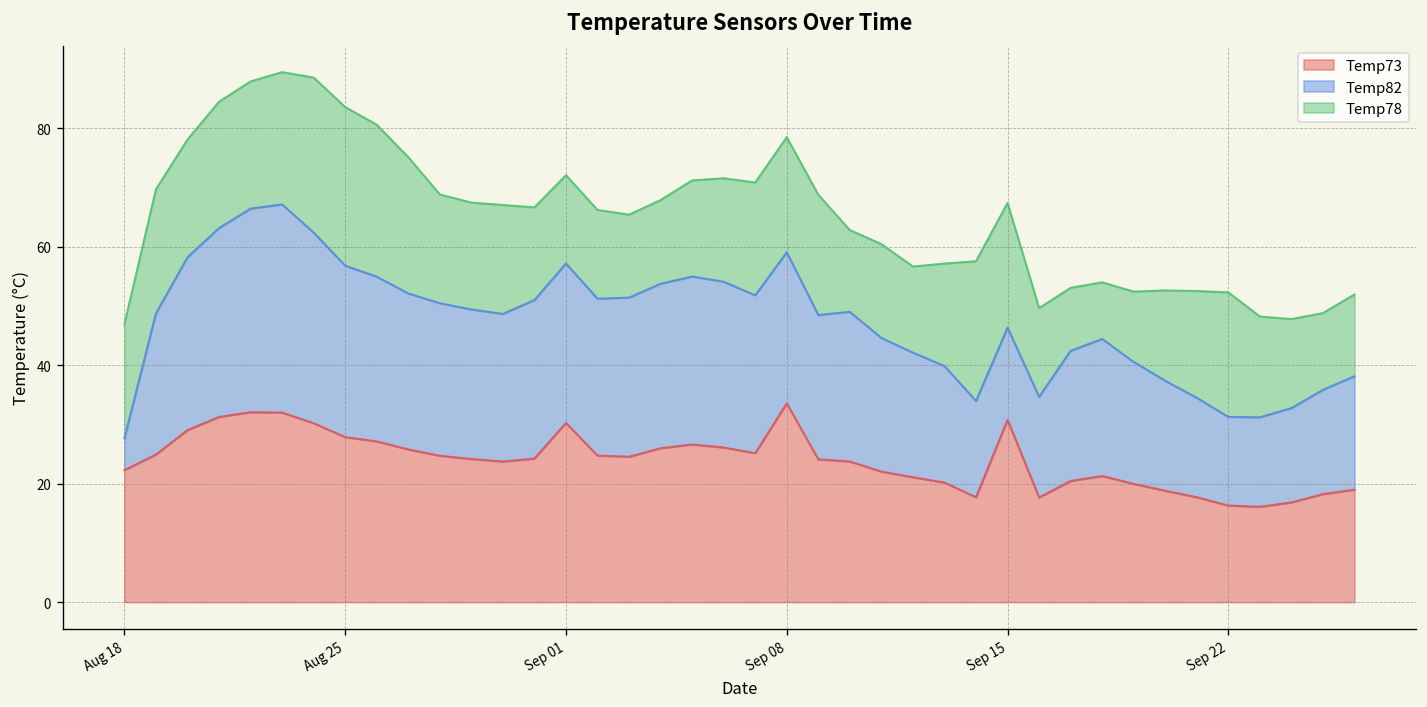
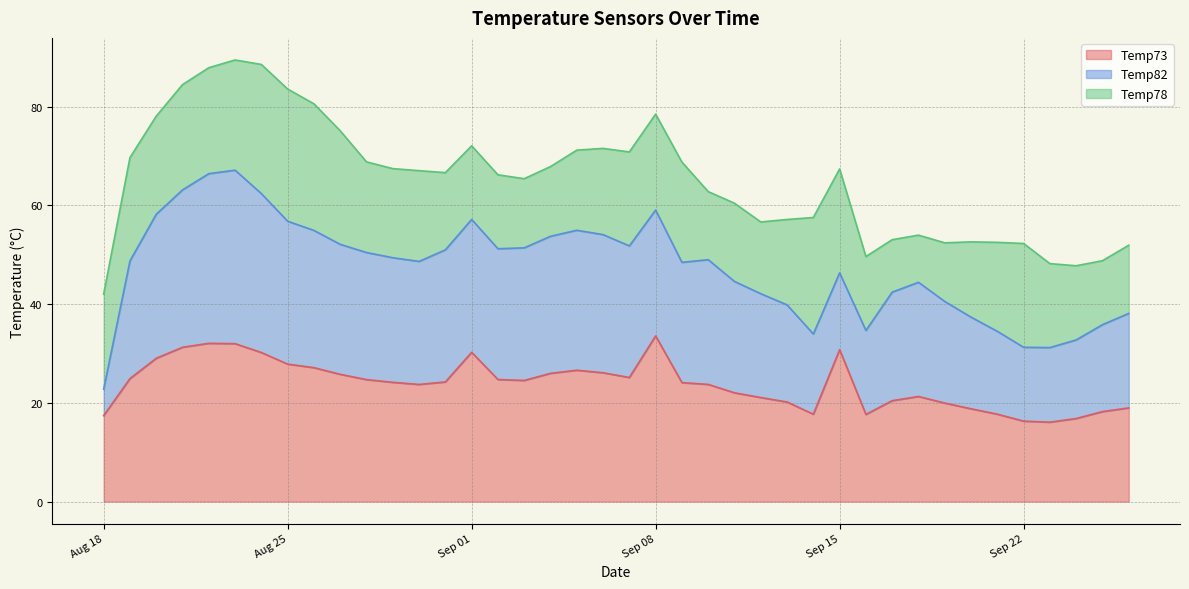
  {
    "Temp73": {
-     "Aug 18": 22,
+     "Aug 18": 17,
      "Aug 25": 28,
      "Sep 01": 30,
      "Sep 08": 34,
      "Sep 15": 31,
      "Sep 22": 16
    },
    "Temp82": {
      "Aug 18": 5,
      "Aug 25": 29,
      "Sep 01": 27,
      "Sep 08": 25,
      "Sep 15": 16,
      "Sep 22": 15
    },
    "Temp78": {
      "Aug 18": 19,
      "Aug 25": 27,
      "Sep 01": 15,
      "Sep 08": 19,
      "Sep 15": 21,
      "Sep 22": 21
    }
  }
